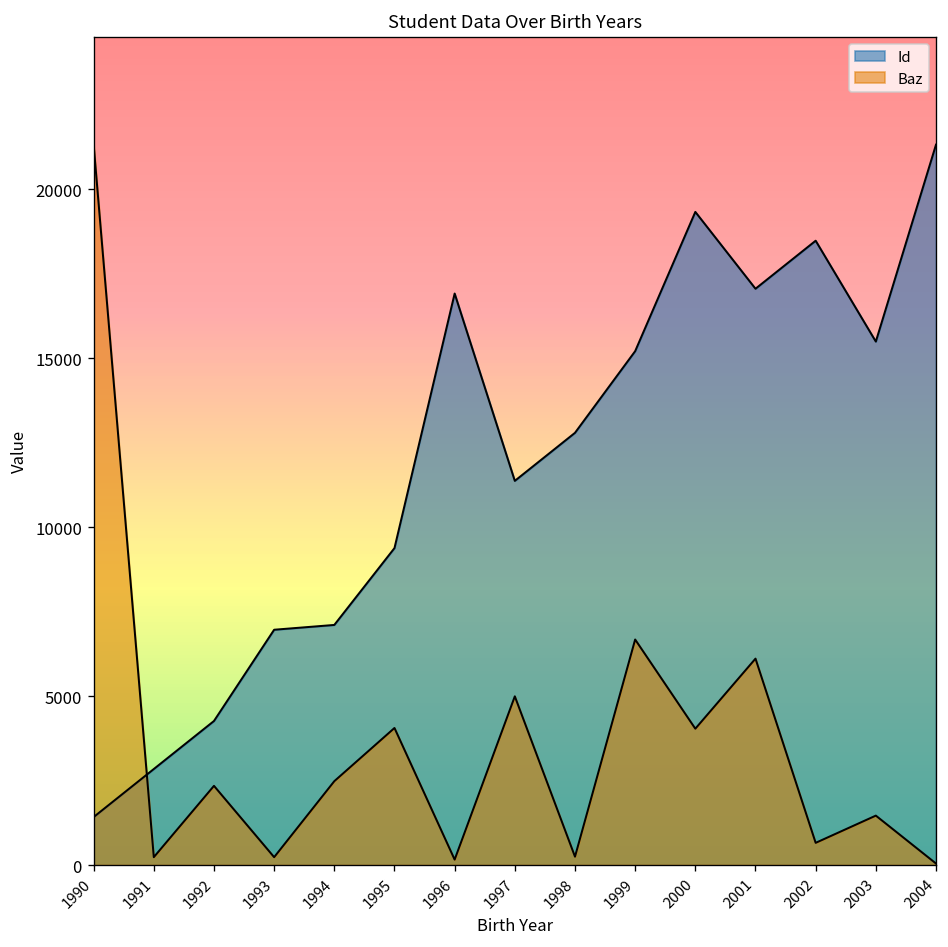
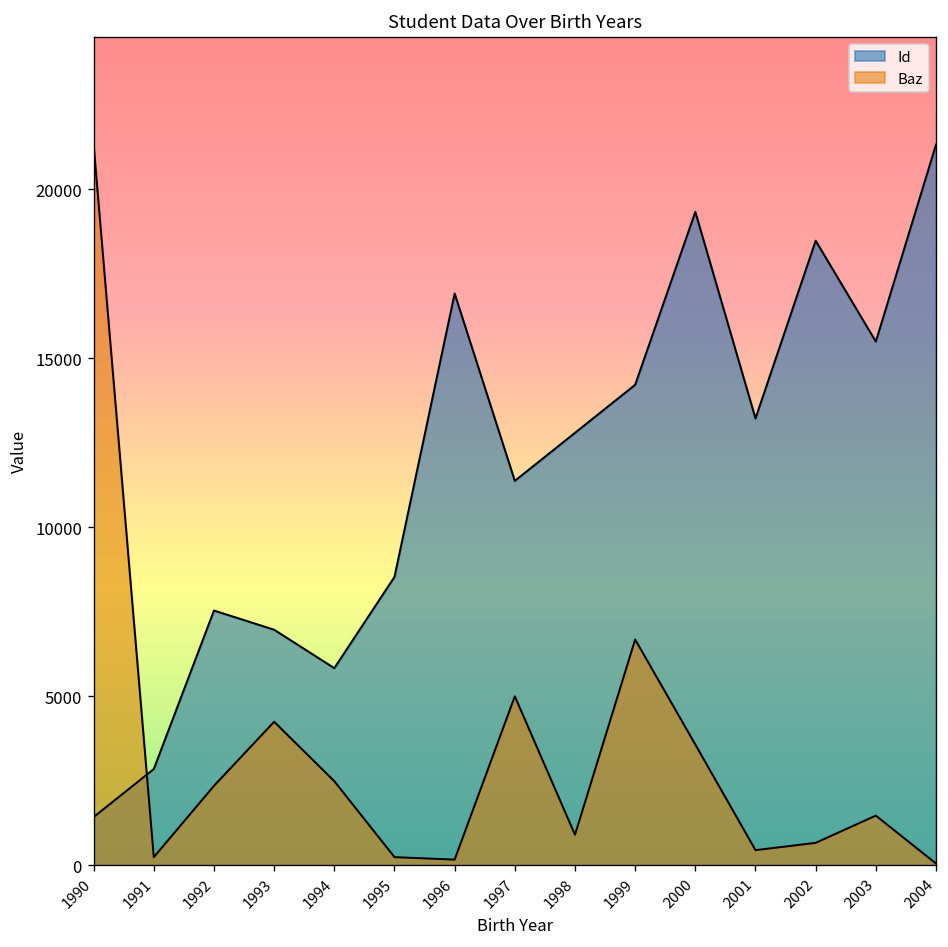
  {
    "Id": {
      "1990": 1400,
      "1991": 2800,
-     "1992": 4300,
+     "1992": 7500,
      "1993": 7000,
-     "1994": 7100,
-     "1995": 9400,
+     "1994": 5800,
+     "1995": 8500,
      "1996": 16900,
      "1997": 11400,
      "1998": 12800,
-     "1999": 15200,
+     "1999": 14200,
      "2000": 19300,
-     "2001": 17100,
+     "2001": 13200,
      "2002": 18500,
      "2003": 15500,
      "2004": 21300
    },
    "Baz": {
      "1990": 21300,
      "1991": 200,
      "1992": 2300,
-     "1993": 200,
+     "1993": 4200,
      "1994": 2500,
-     "1995": 4100,
+     "1995": 200,
      "1996": 200,
      "1997": 5000,
-     "1998": 200,
+     "1998": 900,
      "1999": 6700,
-     "2000": 4000,
-     "2001": 6100,
+     "2000": 3600,
+     "2001": 400,
      "2002": 700,
      "2003": 1500,
      "2004": 0
    }
  }
